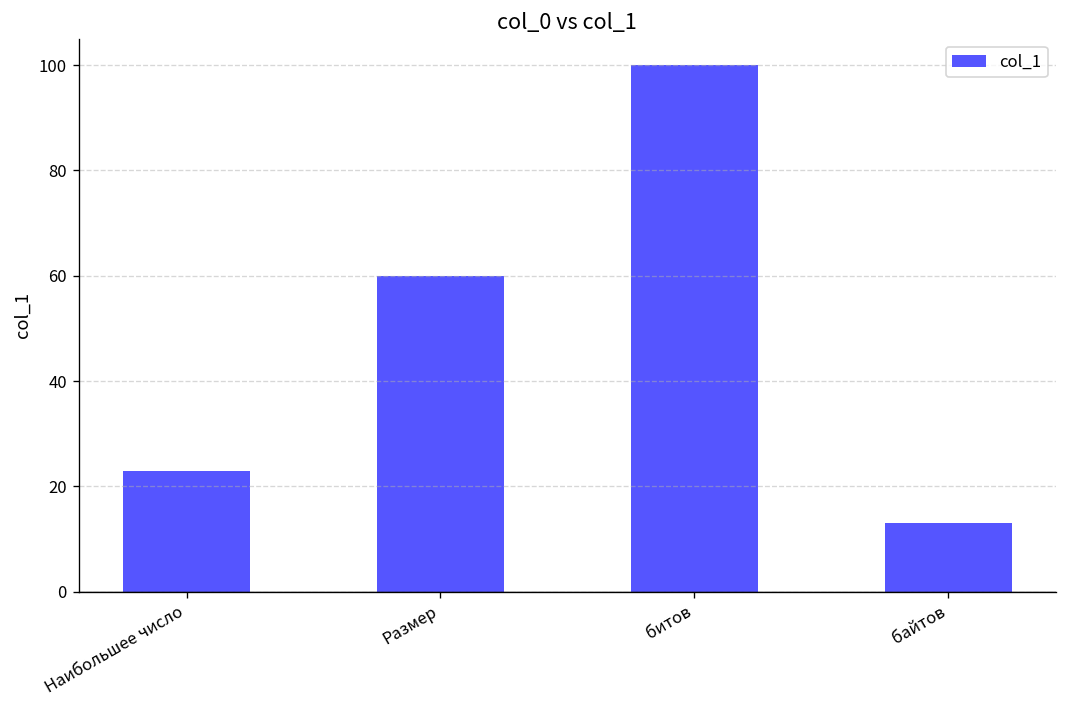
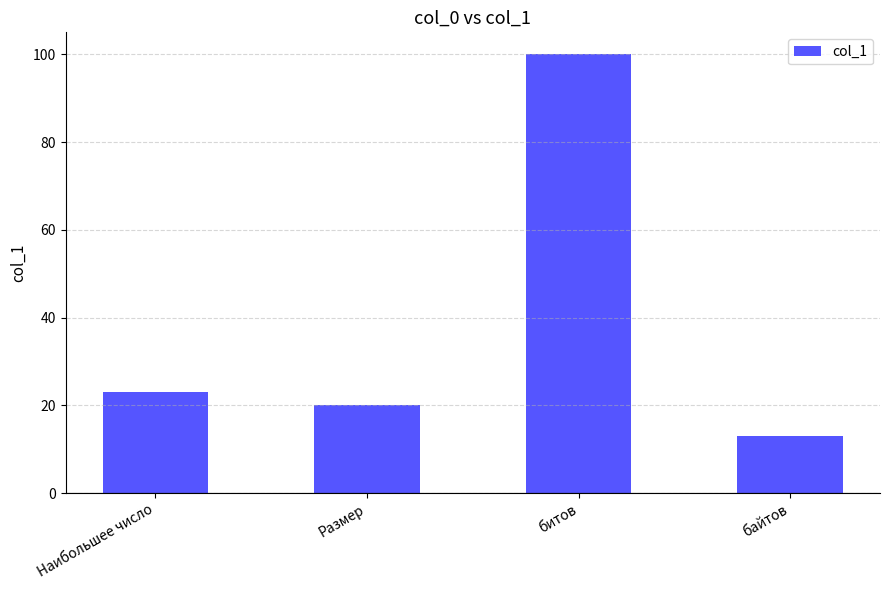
  {
    "Наибольшее число": 23,
-   "Размер": 60,
+   "Размер": 20,
    "битов": 100,
    "байтов": 13
  }
